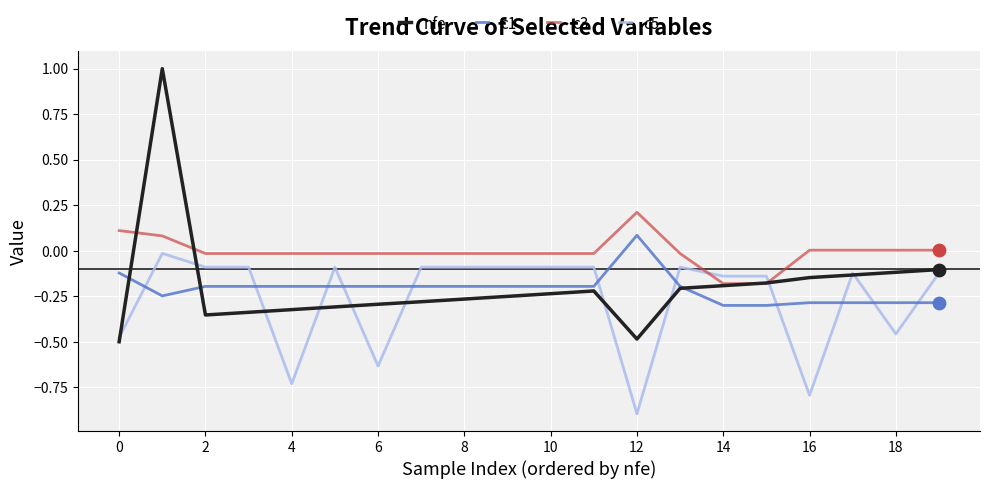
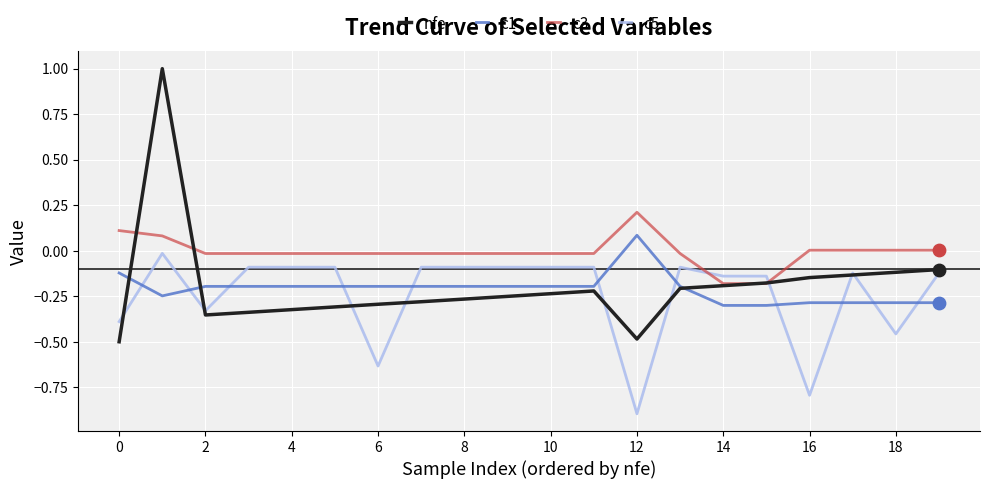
  {
    "c5": {
-     "0": -0.48,
-     "2": -0.09,
-     "4": -0.73,
+     "0": -0.39,
+     "2": -0.33,
+     "4": -0.09,
      "6": -0.63,
      "8": -0.09,
      "10": -0.09,
      "12": -0.90,
      "14": -0.14,
      "16": -0.79,
      "18": -0.46
    }
  }
